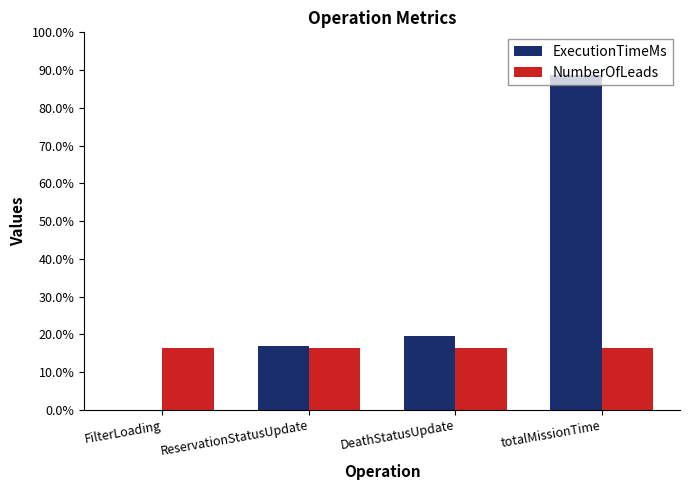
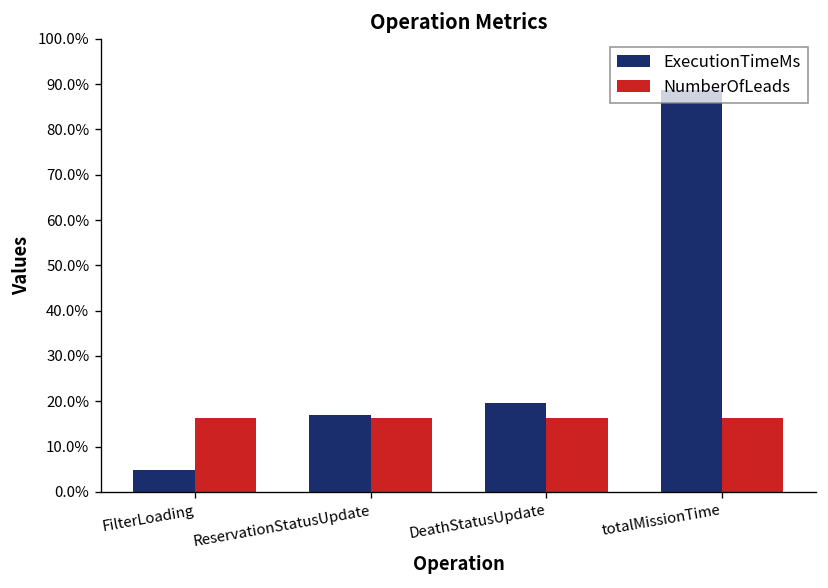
  {
    "ExecutionTimeMs": {
-     "FilterLoading": "0%",
+     "FilterLoading": "5%",
      "ReservationStatusUpdate": "17%",
      "DeathStatusUpdate": "20%"
    },
    "NumberOfLeads": {
      "FilterLoading": "16%",
      "ReservationStatusUpdate": "16%",
      "DeathStatusUpdate": "16%",
      "totalMissionTime": "16%"
    }
  }
